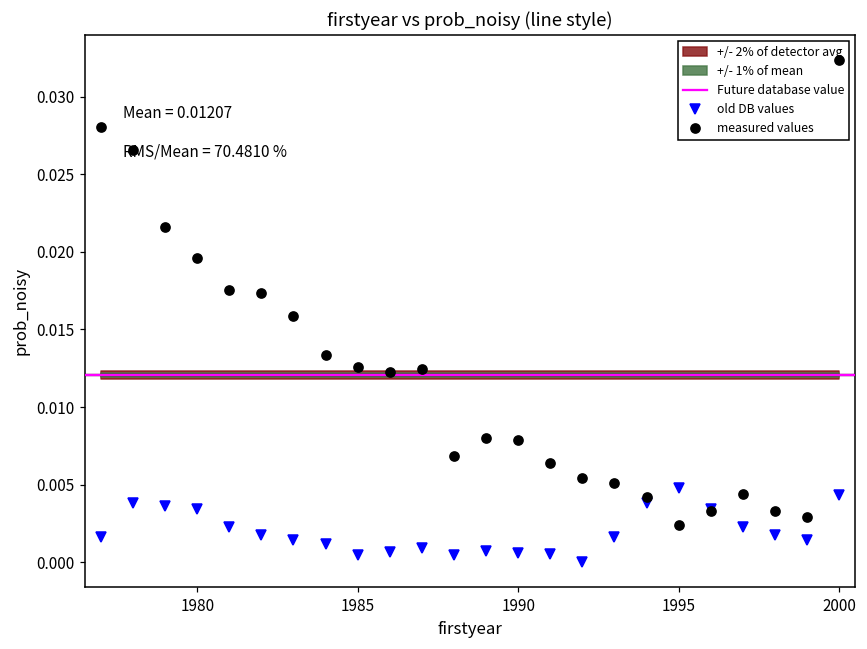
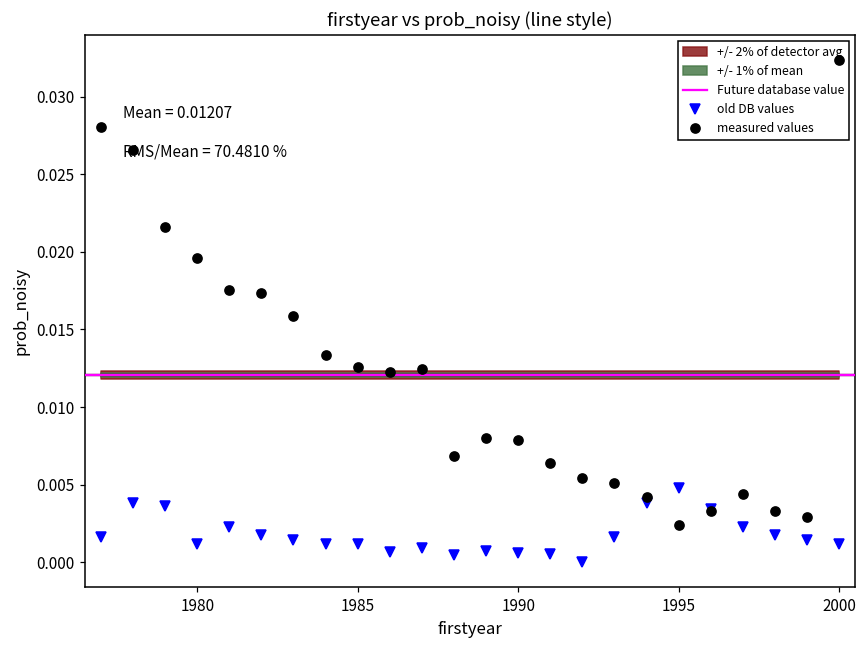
  {
    "old DB values": {
-     "1980": 0.0035,
-     "1985": 0.0005,
+     "1980": 0.0012,
+     "1985": 0.0012,
      "1990": 0.0006,
      "1995": 0.0048,
-     "2000": 0.0043
+     "2000": 0.0012
    },
    "measured values": {
      "1980": 0.0196,
      "1985": 0.0126,
      "1990": 0.0079,
      "1995": 0.0024
    }
  }
